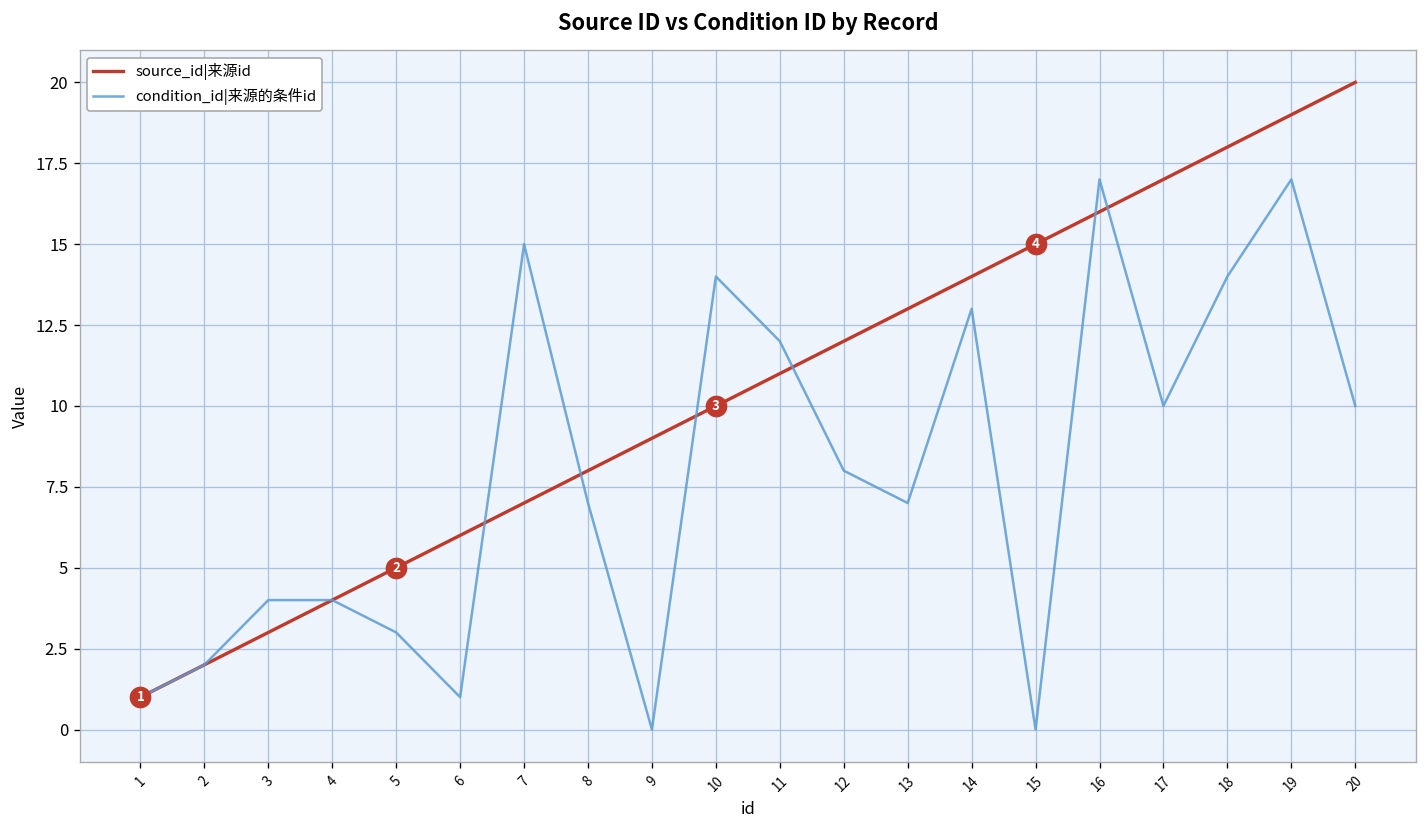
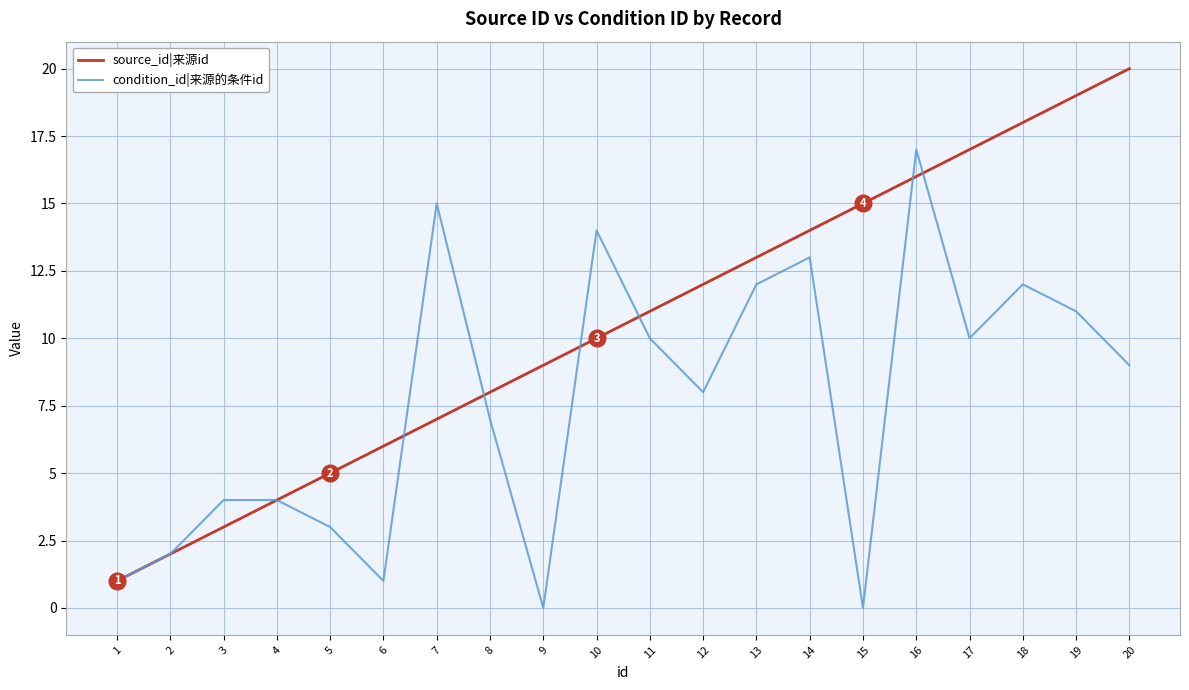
  {
    "condition_id|来源的条件id": {
      "3": 4,
      "5": 3,
      "6": 1,
      "7": 15,
      "8": 7,
      "9": 0,
      "10": 14,
-     "11": 12,
+     "11": 10,
      "12": 8,
-     "13": 7,
+     "13": 12,
      "14": 13,
      "15": 0,
      "16": 17,
      "17": 10,
-     "18": 14,
-     "19": 17,
-     "20": 10
+     "18": 12,
+     "19": 11,
+     "20": 9
    }
  }
